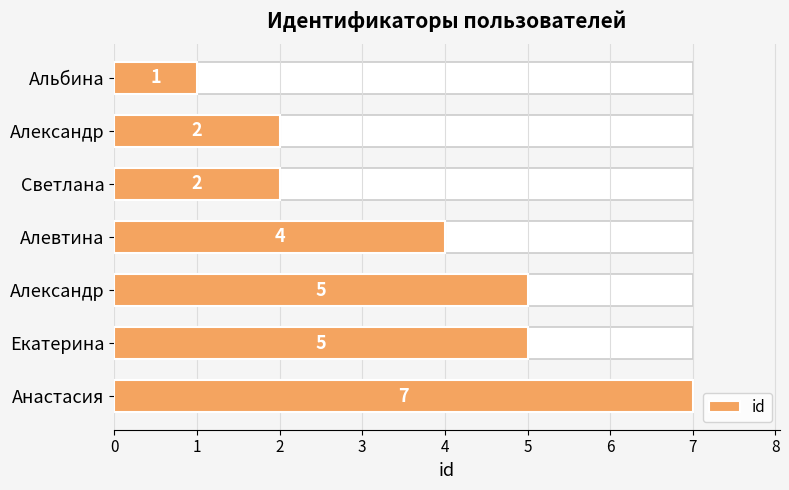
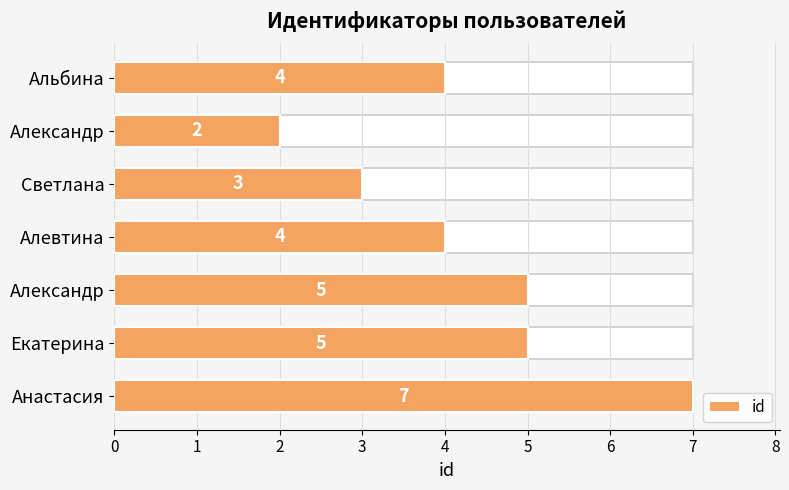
  {
    "id": {
-     "Альбина": 1,
-     "Светлана": 2,
+     "Альбина": 4,
+     "Светлана": 3,
      "Анастасия": 7
    }
  }
